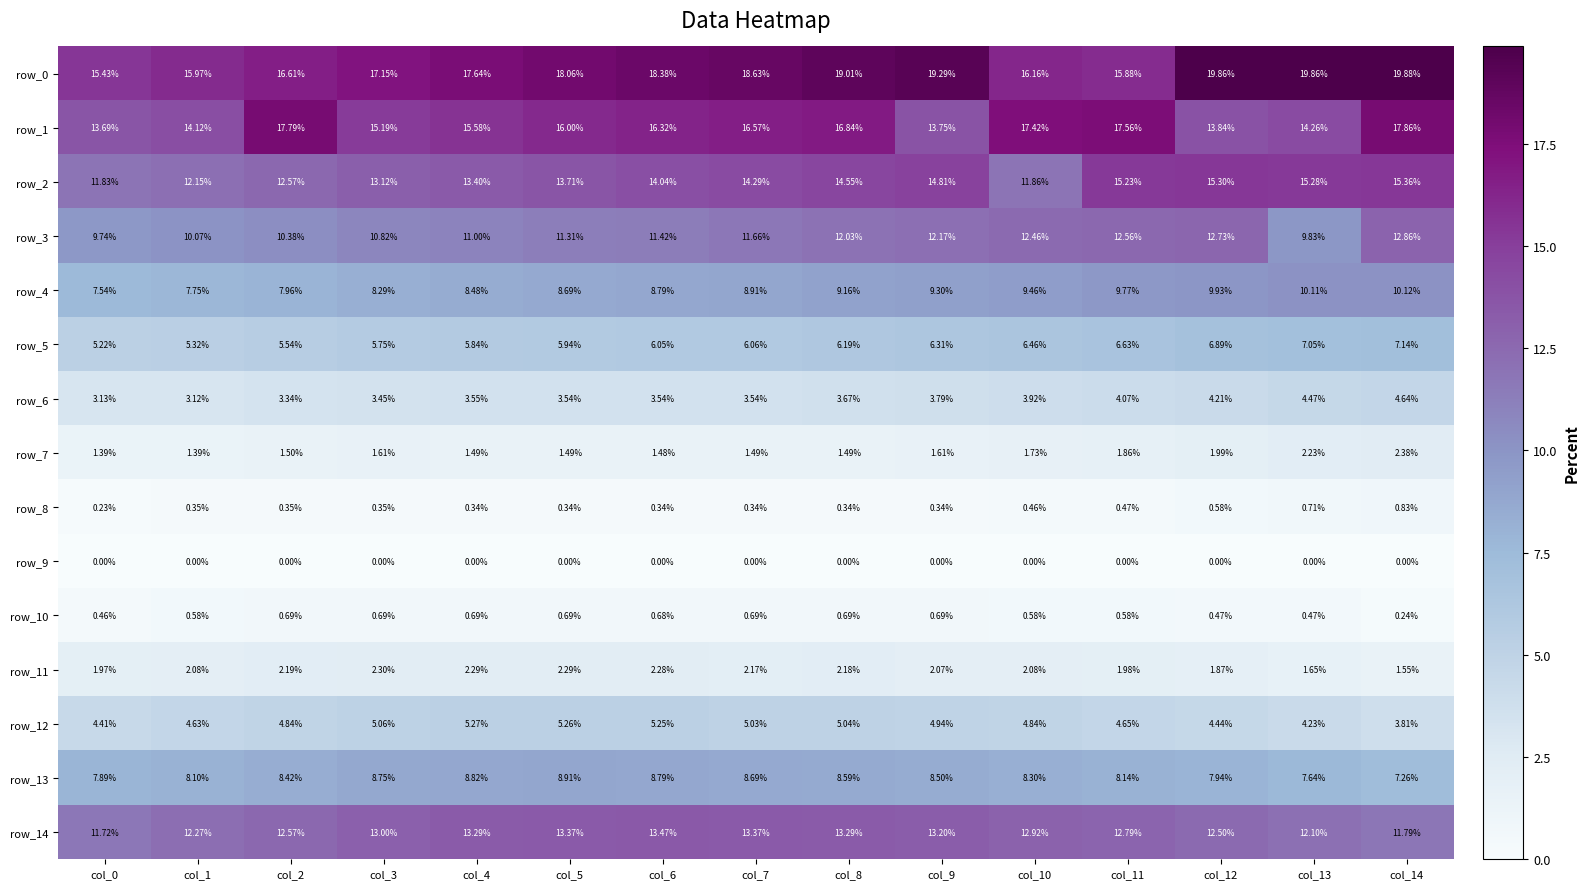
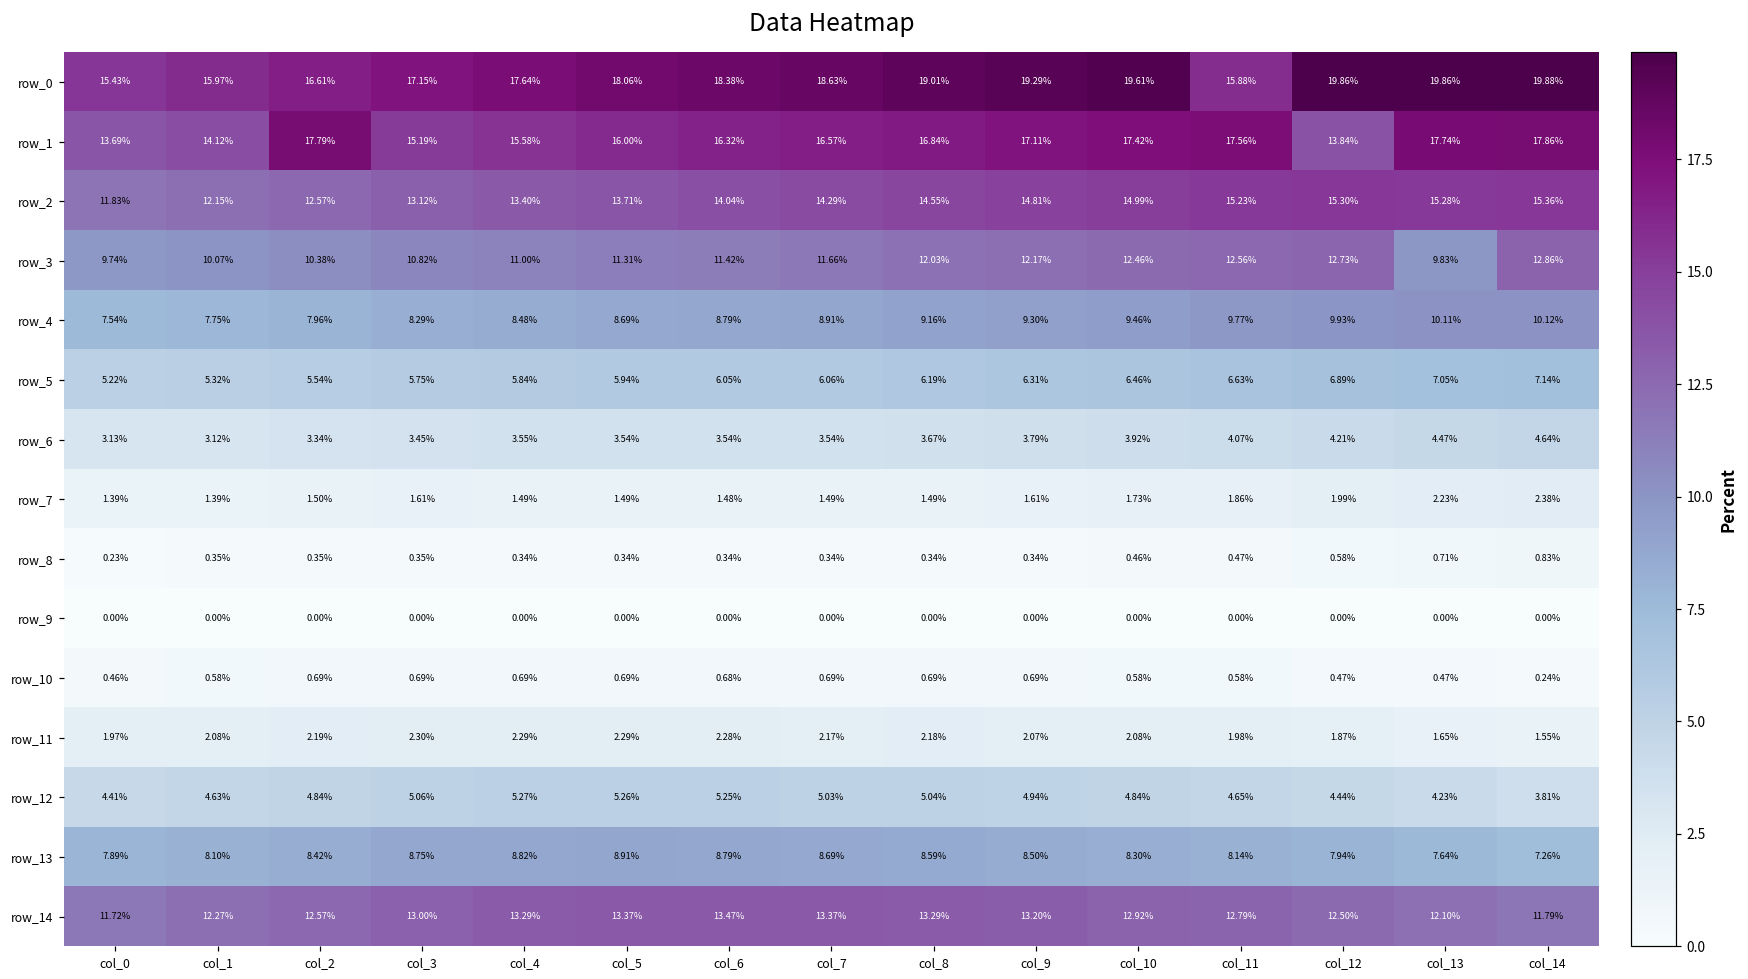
  {
    "row_0": {
      "col_0": "15.43%",
      "col_1": "15.97%",
      "col_2": "16.61%",
      "col_3": "17.15%",
      "col_4": "17.64%",
      "col_5": "18.06%",
      "col_6": "18.38%",
      "col_7": "18.63%",
      "col_8": "19.01%",
      "col_9": "19.29%",
-     "col_10": "16.16%",
+     "col_10": "19.61%",
      "col_11": "15.88%",
      "col_12": "19.86%",
      "col_13": "19.86%",
      "col_14": "19.88%"
    },
    "row_1": {
      "col_0": "13.69%",
      "col_1": "14.12%",
      "col_2": "17.79%",
      "col_3": "15.19%",
      "col_4": "15.58%",
      "col_5": "16.00%",
      "col_6": "16.32%",
      "col_7": "16.57%",
      "col_8": "16.84%",
-     "col_9": "13.75%",
+     "col_9": "17.11%",
      "col_10": "17.42%",
      "col_11": "17.56%",
      "col_12": "13.84%",
-     "col_13": "14.26%",
+     "col_13": "17.74%",
      "col_14": "17.86%"
    },
    "row_2": {
      "col_0": "11.83%",
      "col_1": "12.15%",
      "col_2": "12.57%",
      "col_3": "13.12%",
      "col_4": "13.40%",
      "col_5": "13.71%",
      "col_6": "14.04%",
      "col_7": "14.29%",
      "col_8": "14.55%",
      "col_9": "14.81%",
-     "col_10": "11.86%",
+     "col_10": "14.99%",
      "col_11": "15.23%",
      "col_12": "15.30%",
      "col_13": "15.28%",
      "col_14": "15.36%"
    }
  }
